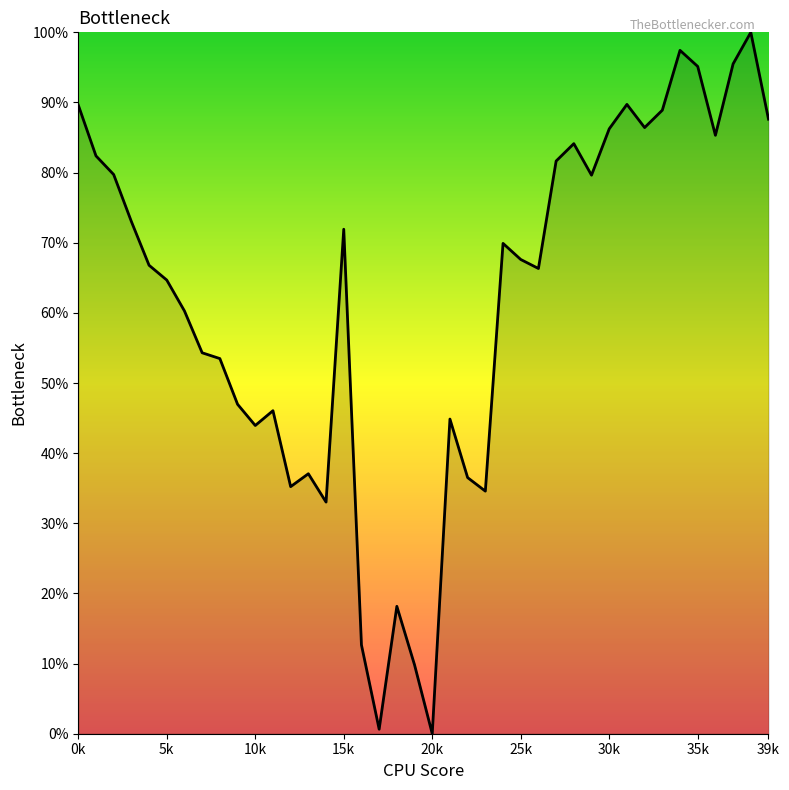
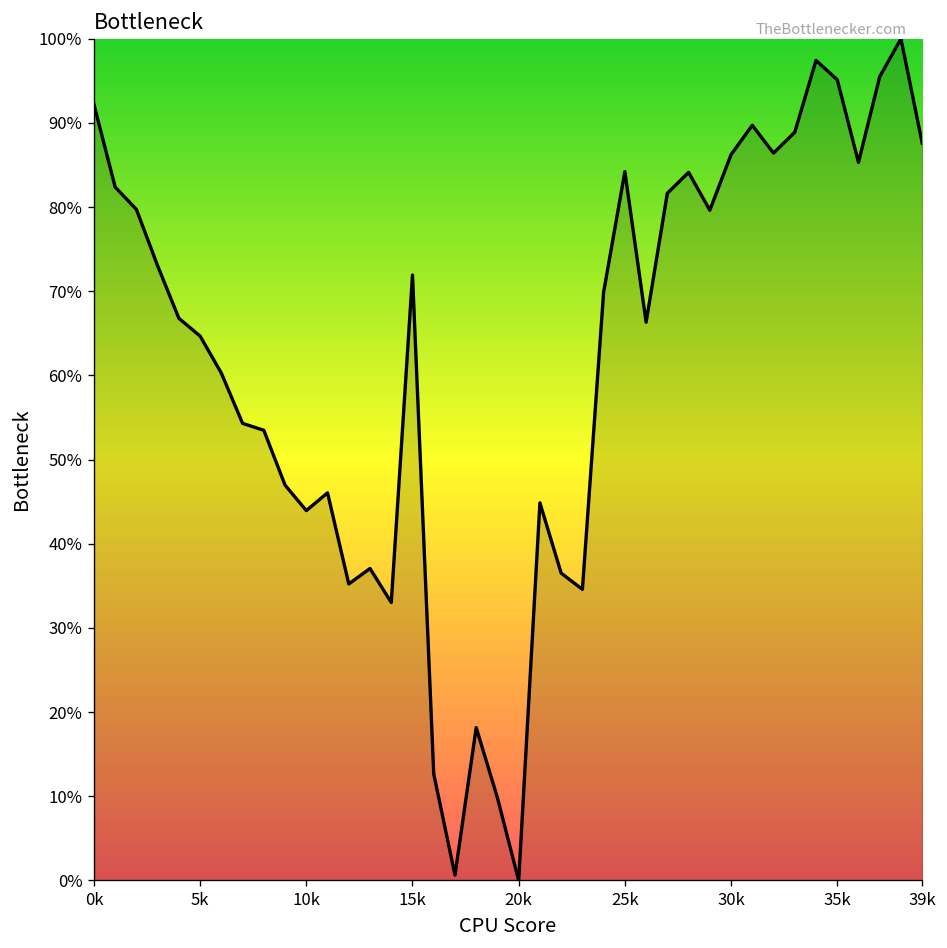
  {
-   "0k": "90%",
+   "0k": "92%",
    "5k": "65%",
    "10k": "44%",
    "15k": "72%",
    "20k": "0%",
-   "25k": "68%",
+   "25k": "84%",
    "30k": "86%",
    "35k": "95%",
    "39k": "88%"
  }
